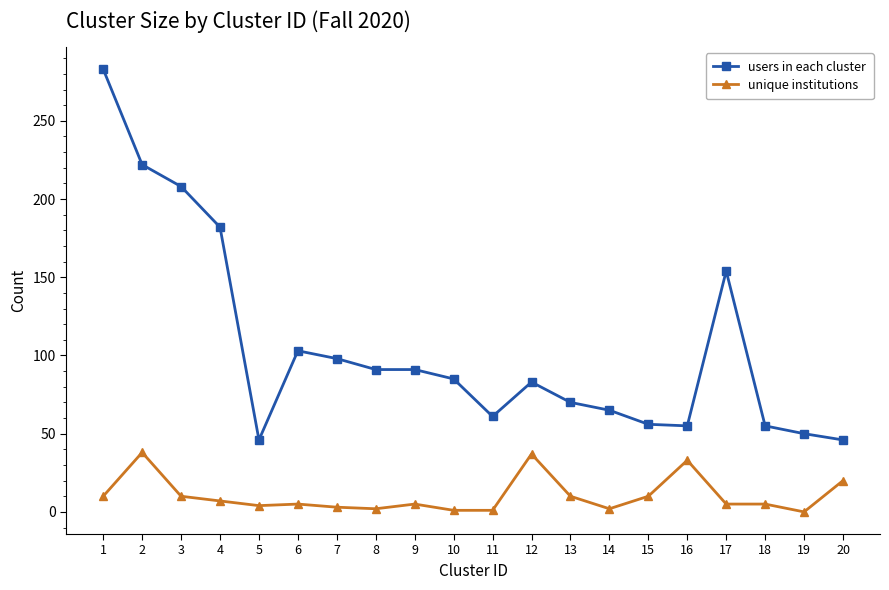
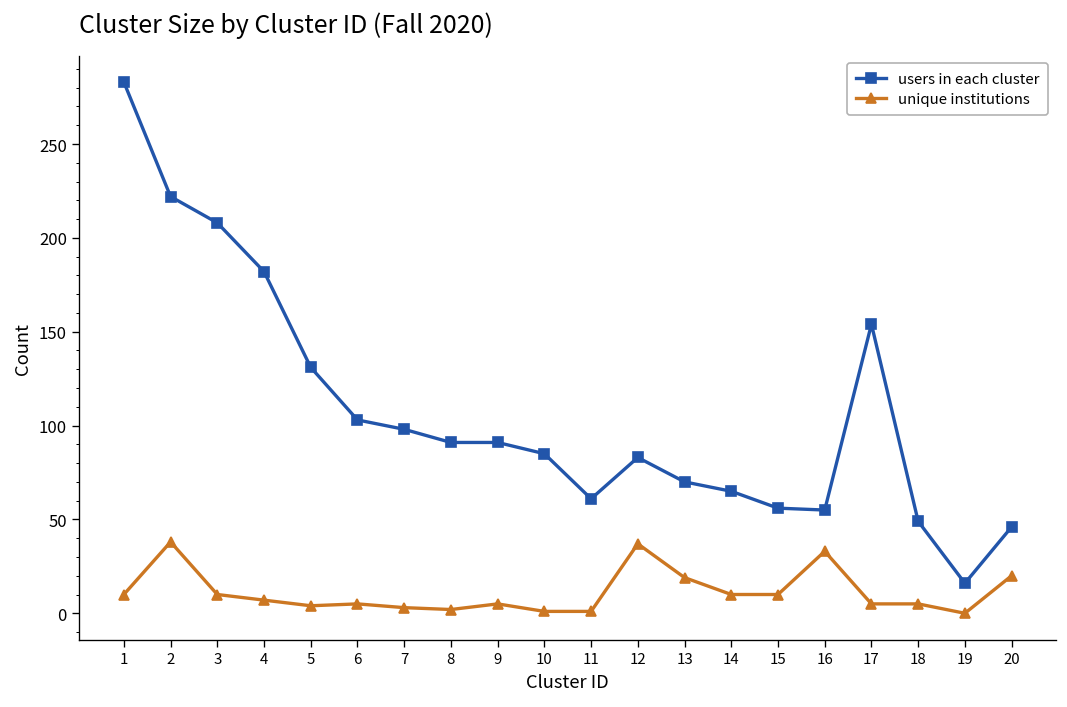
  {
    "users in each cluster": {
      "1": 283,
      "2": 222,
      "3": 208,
      "4": 182,
-     "5": 46,
+     "5": 131,
      "6": 103,
      "7": 98,
      "8": 91,
      "9": 91,
      "10": 85,
      "11": 61,
      "12": 83,
      "13": 70,
      "14": 65,
      "15": 56,
      "16": 55,
      "17": 154,
-     "18": 55,
-     "19": 50,
+     "18": 49,
+     "19": 16,
      "20": 46
    },
    "unique institutions": {
      "1": 10,
      "2": 38,
      "3": 10,
      "4": 7,
      "5": 4,
      "6": 5,
      "7": 3,
      "8": 2,
      "9": 5,
      "10": 1,
      "11": 1,
      "12": 37,
-     "13": 10,
-     "14": 2,
+     "13": 19,
+     "14": 10,
      "15": 10,
      "16": 33,
      "17": 5,
      "18": 5,
      "19": 0,
      "20": 20
    }
  }
